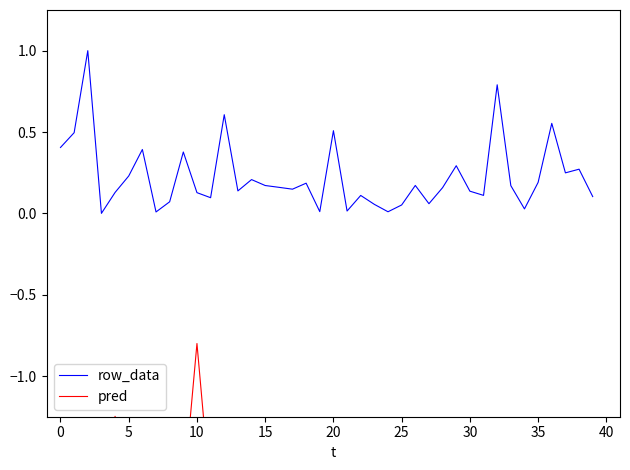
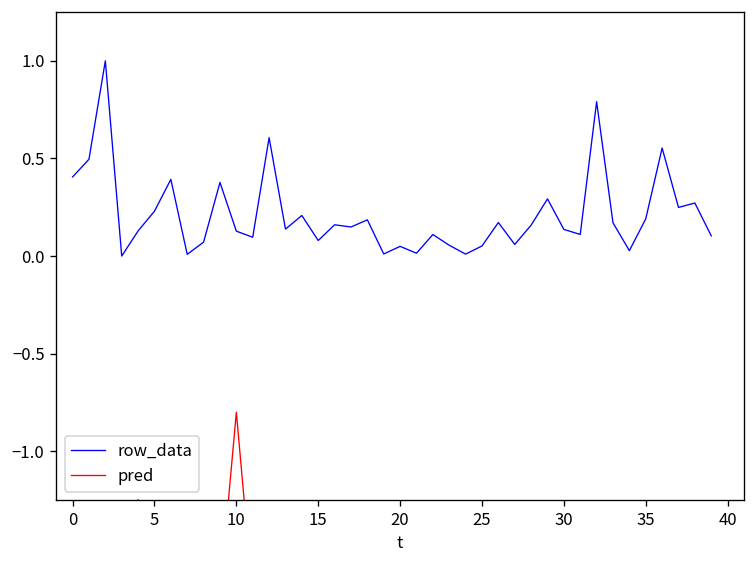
  {
    "row_data": {
      "0": 0.40,
      "5": 0.23,
      "10": 0.13,
-     "15": 0.17,
-     "20": 0.51,
+     "15": 0.08,
+     "20": 0.05,
      "25": 0.05,
      "30": 0.14,
      "35": 0.19
    },
    "pred": {
      "10": -0.80
    }
  }
